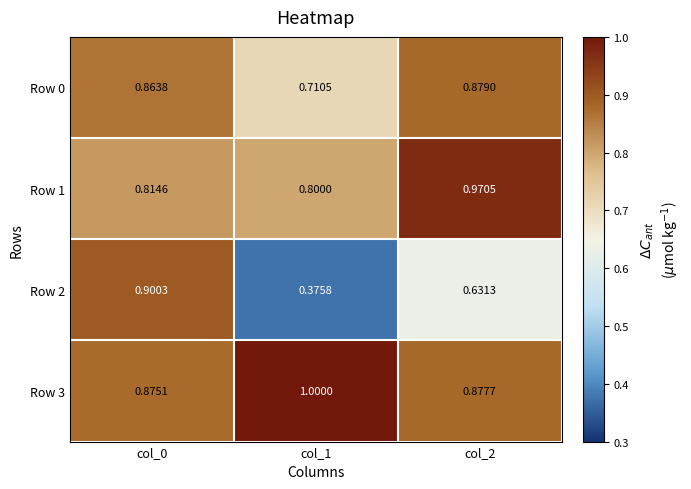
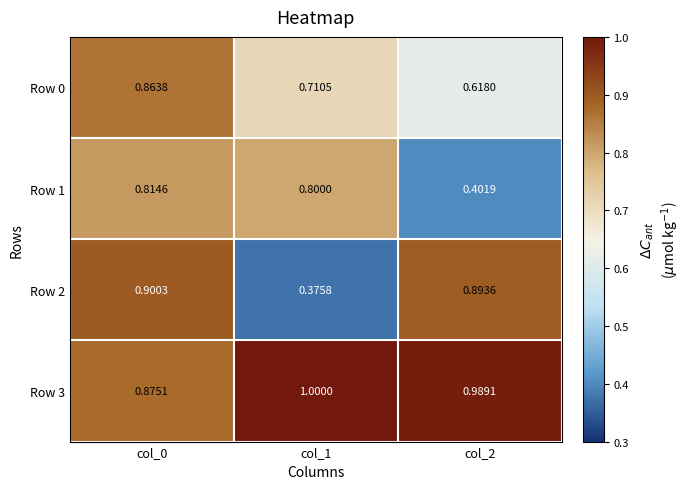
  {
    "Row 0": {
      "col_0": 0.8638,
      "col_1": 0.7105,
-     "col_2": 0.8790
+     "col_2": 0.6180
    },
    "Row 1": {
      "col_0": 0.8146,
      "col_1": 0.8000,
-     "col_2": 0.9705
+     "col_2": 0.4019
    },
    "Row 2": {
      "col_0": 0.9003,
      "col_1": 0.3758,
-     "col_2": 0.6313
+     "col_2": 0.8936
    },
    "Row 3": {
      "col_0": 0.8751,
      "col_1": 1.0000,
-     "col_2": 0.8777
+     "col_2": 0.9891
    }
  }
